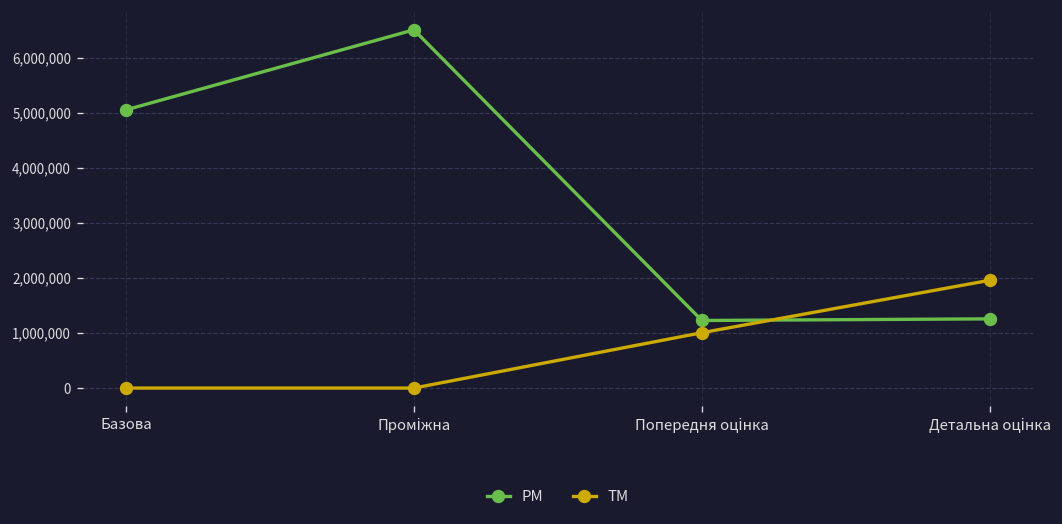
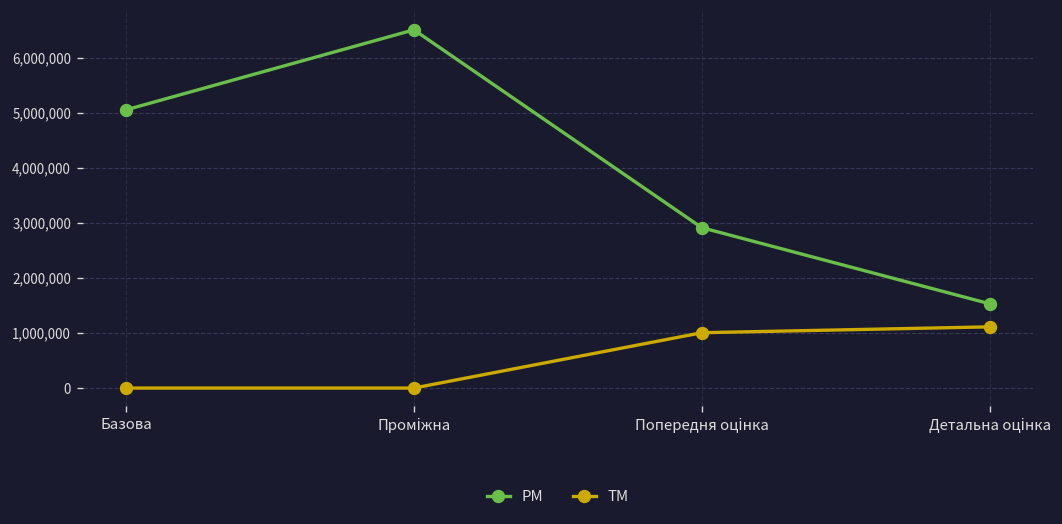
  {
    "PM": {
      "Базова": "5,100,000",
      "Проміжна": "6,500,000",
-     "Попередня оцінка": "1,200,000",
-     "Детальна оцінка": "1,300,000"
+     "Попередня оцінка": "2,900,000",
+     "Детальна оцінка": "1,500,000"
    },
    "TM": {
      "Базова": "0",
      "Проміжна": "0",
      "Попередня оцінка": "1,000,000",
-     "Детальна оцінка": "2,000,000"
+     "Детальна оцінка": "1,100,000"
    }
  }
